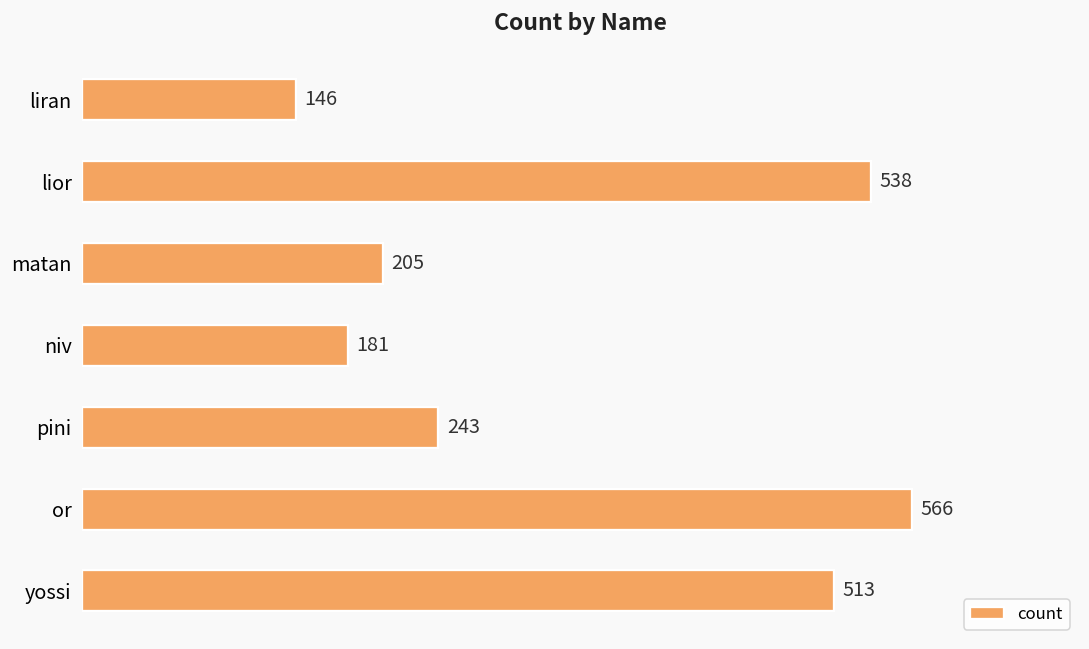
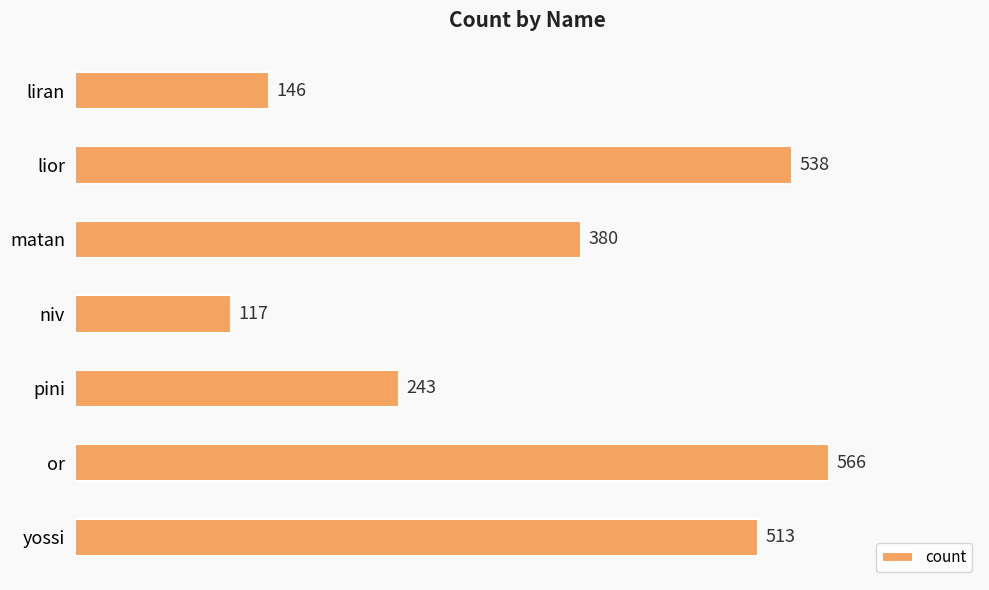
  {
    "liran": 146,
    "lior": 538,
-   "matan": 205,
-   "niv": 181,
+   "matan": 380,
+   "niv": 117,
    "pini": 243,
    "or": 566,
    "yossi": 513
  }
